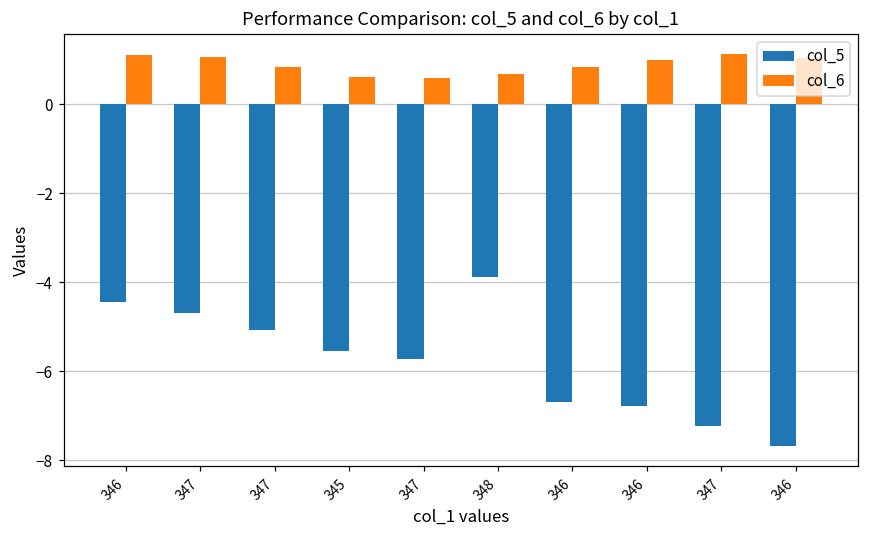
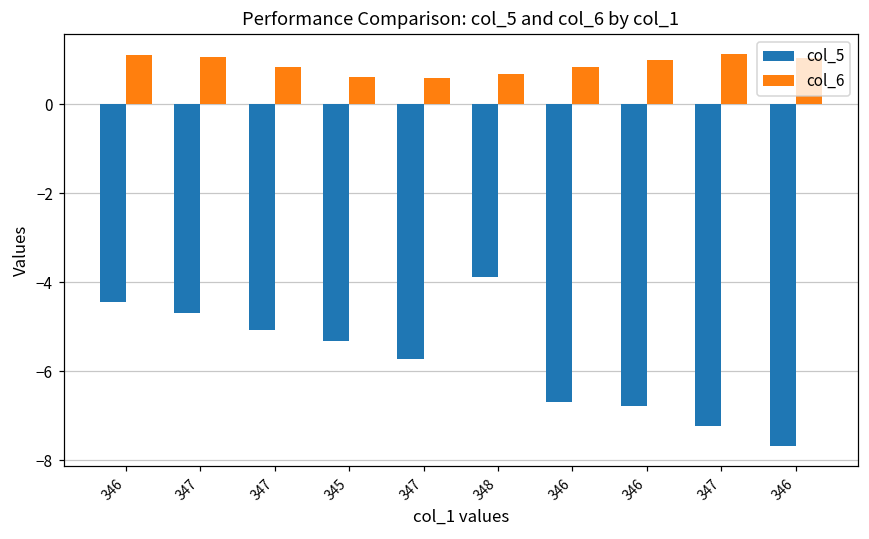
  {
    "col_5": {
-     "345": -5.5,
+     "345": -5.3,
      "348": -3.9
    },
    "col_6": {
      "345": 0.6,
      "348": 0.7
    }
  }
